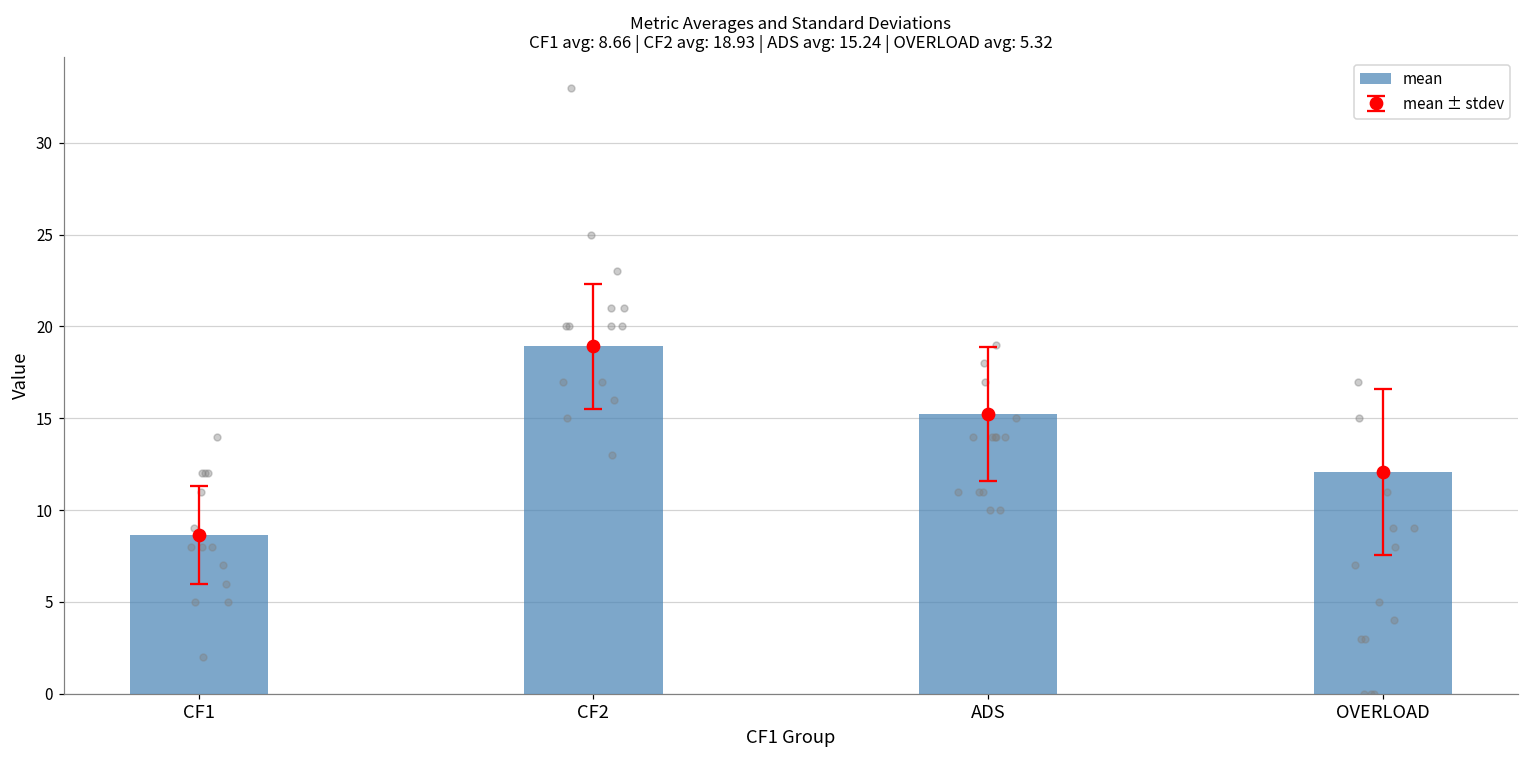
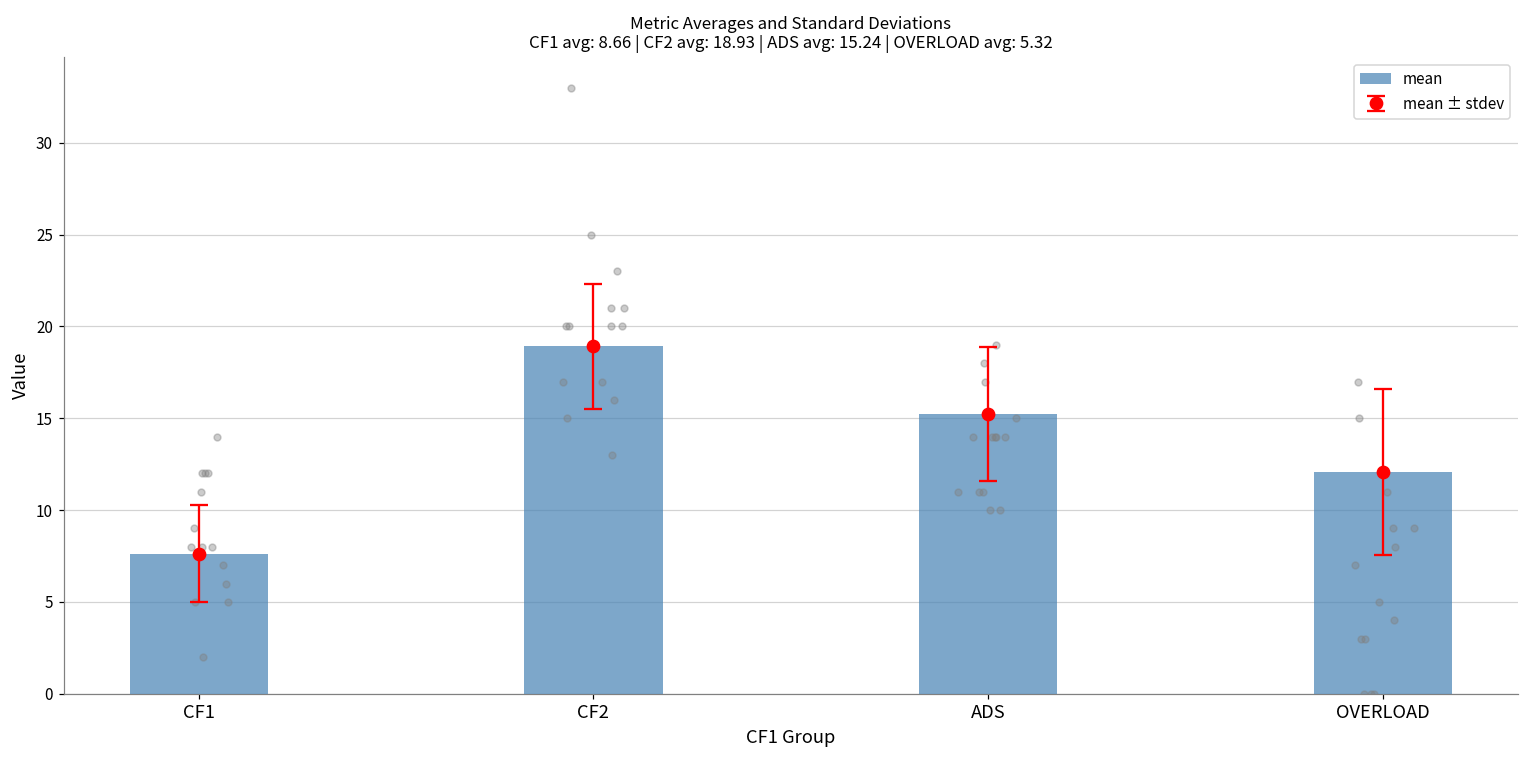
  {
    "mean": {
-     "CF1": 8.7,
+     "CF1": 7.6,
      "CF2": 18.9,
      "ADS": 15.2,
      "OVERLOAD": 12.1
    }
  }
